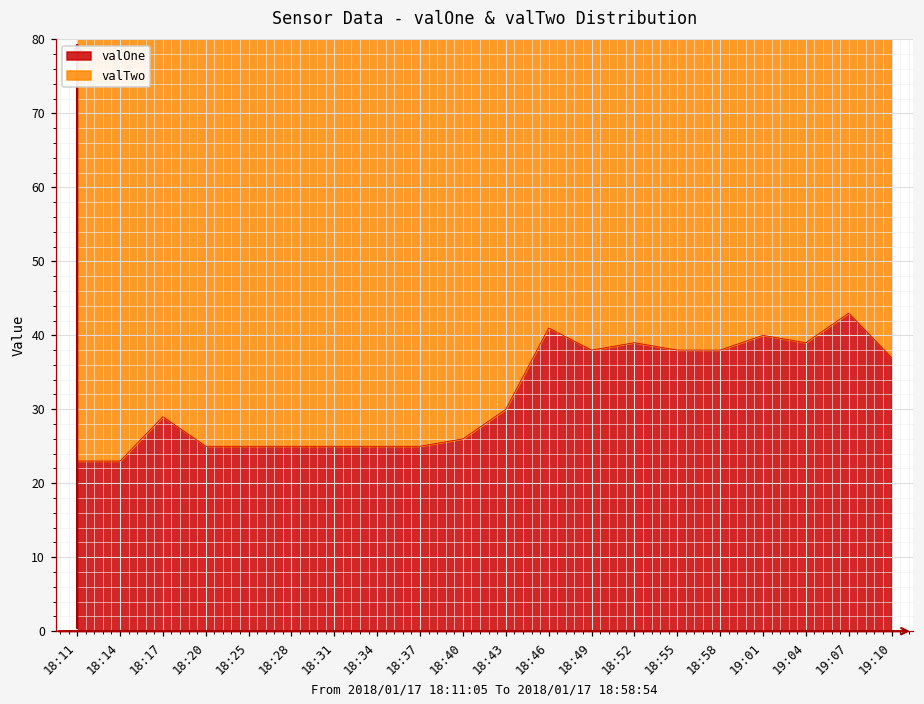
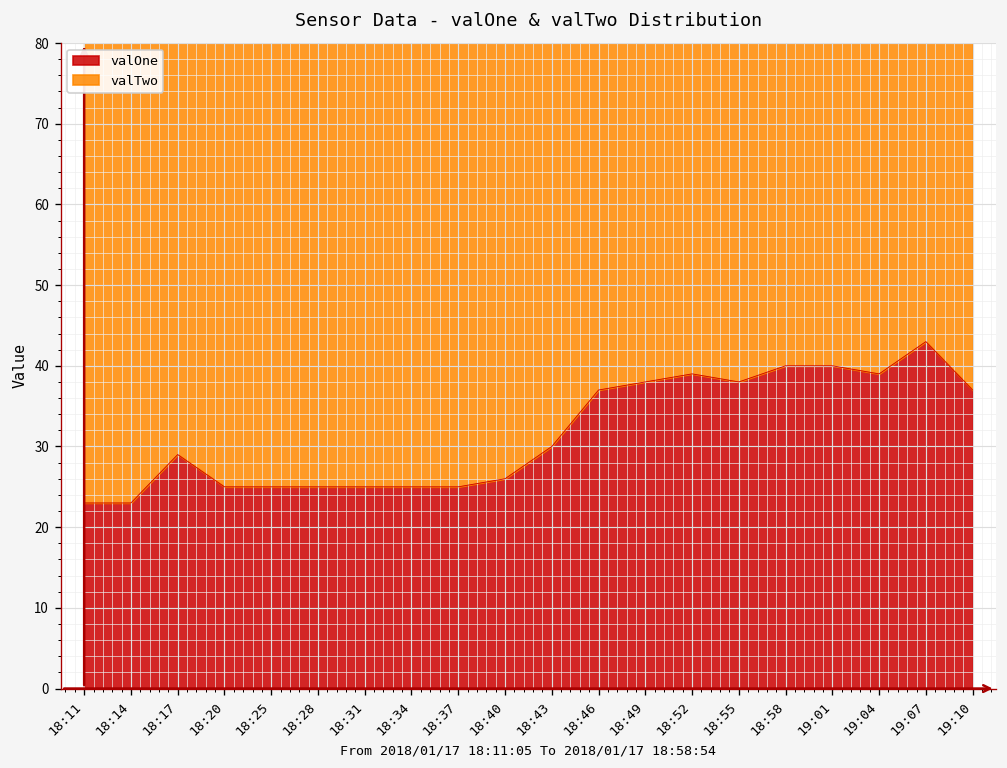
  {
    "valOne": {
      "18:11": 23,
      "18:14": 23,
      "18:17": 29,
      "18:20": 25,
      "18:25": 25,
      "18:28": 25,
      "18:31": 25,
      "18:34": 25,
      "18:37": 25,
      "18:40": 26,
      "18:43": 30,
-     "18:46": 41,
+     "18:46": 37,
      "18:49": 38,
      "18:52": 39,
      "18:55": 38,
-     "18:58": 38,
+     "18:58": 40,
      "19:01": 40,
      "19:04": 39,
      "19:07": 43,
      "19:10": 37
    }
  }
